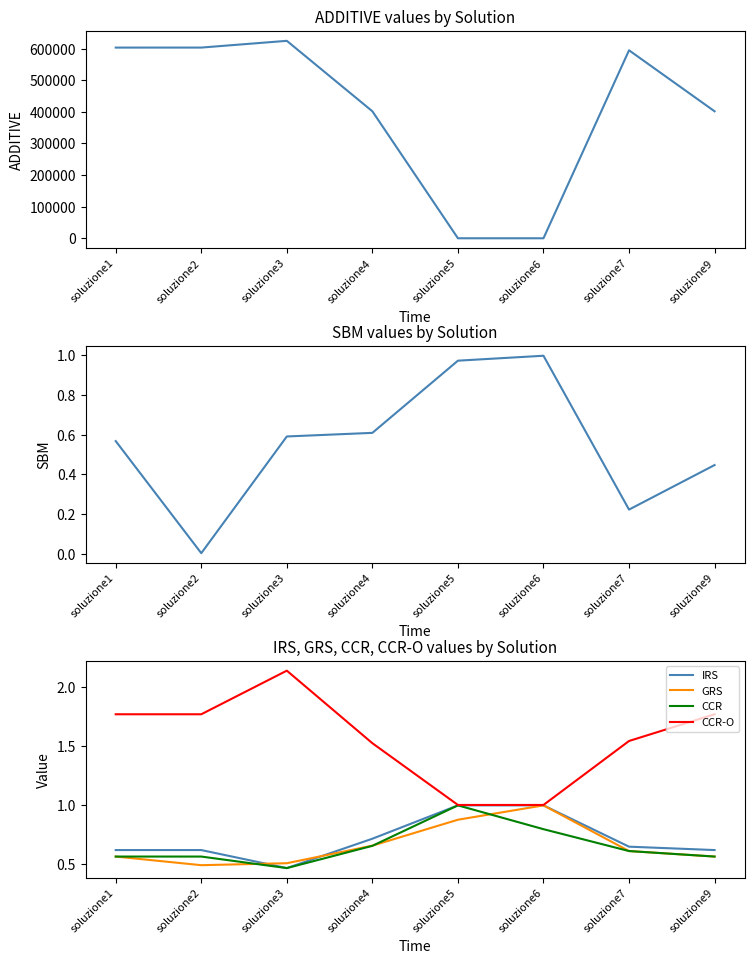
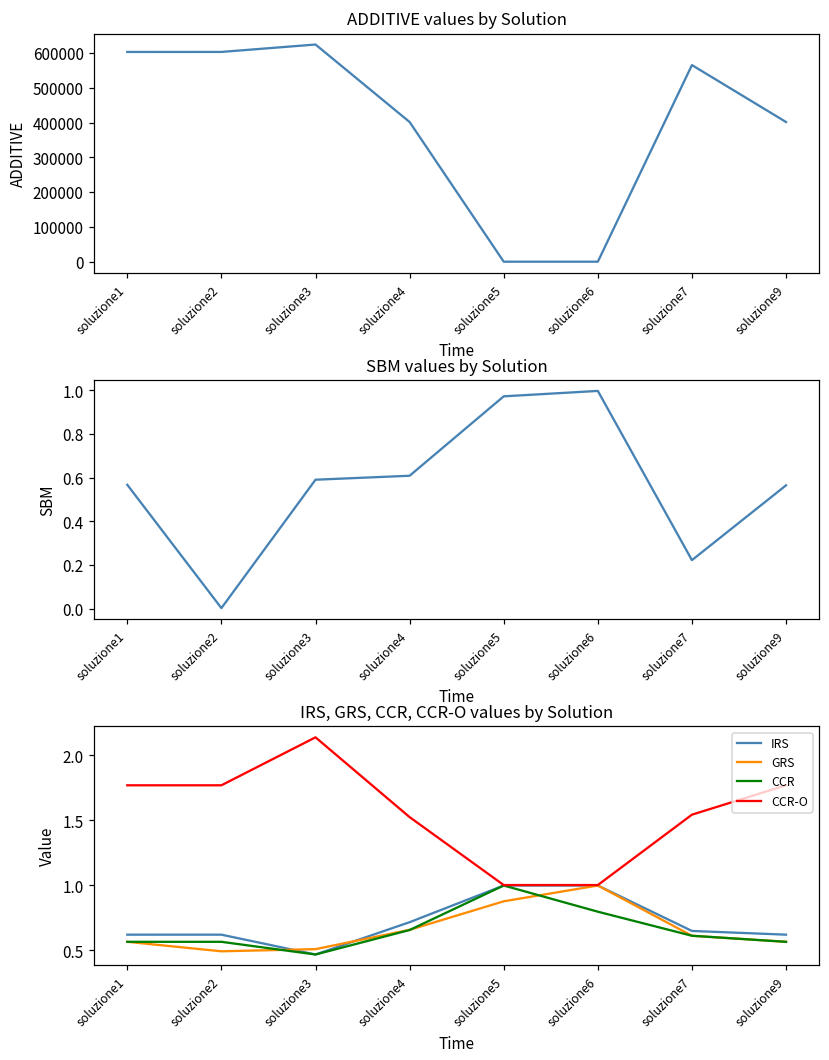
  {
    "ADDITIVE values by Solution": {
      "soluzione1": 600000,
      "soluzione2": 600000,
      "soluzione3": 620000,
      "soluzione4": 400000,
      "soluzione5": 0,
      "soluzione6": 0,
-     "soluzione7": 590000,
+     "soluzione7": 570000,
      "soluzione9": 400000
    },
    "SBM values by Solution": {
      "soluzione1": 0.57,
      "soluzione2": 0.00,
      "soluzione3": 0.59,
      "soluzione4": 0.61,
      "soluzione5": 0.97,
      "soluzione6": 1.00,
      "soluzione7": 0.22,
-     "soluzione9": 0.45
+     "soluzione9": 0.57
    },
    "IRS, GRS, CCR, CCR-O values by Solution": {
      "IRS": {
        "soluzione1": 0.62,
        "soluzione2": 0.62,
        "soluzione4": 0.72,
        "soluzione7": 0.65,
        "soluzione9": 0.62
      },
      "GRS": {
        "soluzione2": 0.49,
        "soluzione3": 0.51,
        "soluzione5": 0.88
      },
      "CCR": {
        "soluzione2": 0.57,
        "soluzione6": 0.80
      },
      "CCR-O": {
        "soluzione1": 1.77,
        "soluzione2": 1.77,
        "soluzione3": 2.14,
        "soluzione4": 1.52,
        "soluzione7": 1.54
      }
    }
  }
